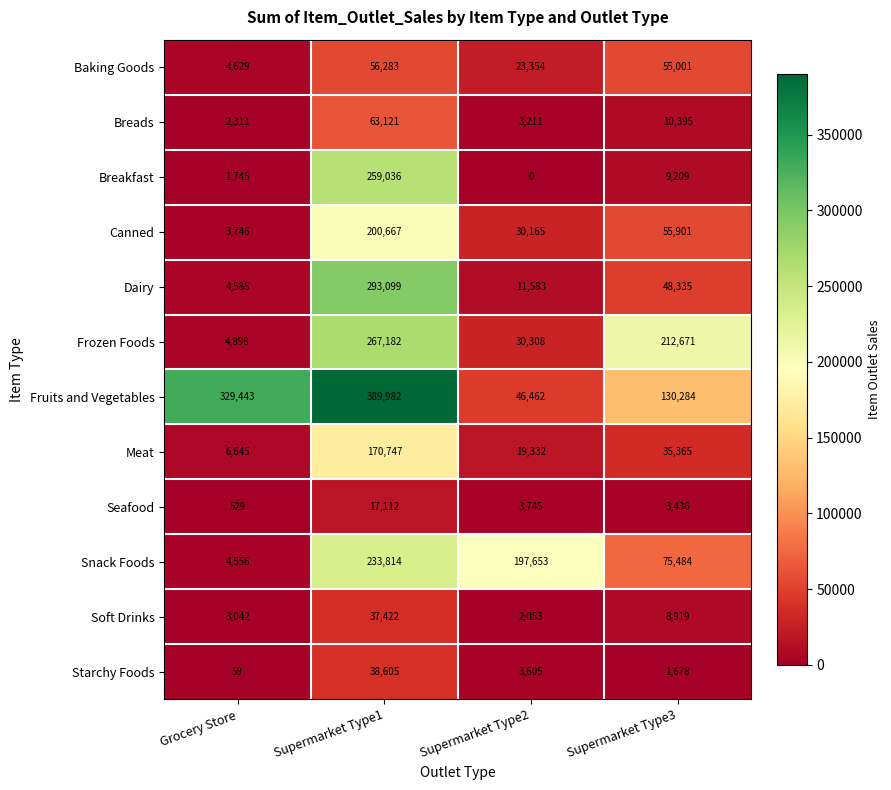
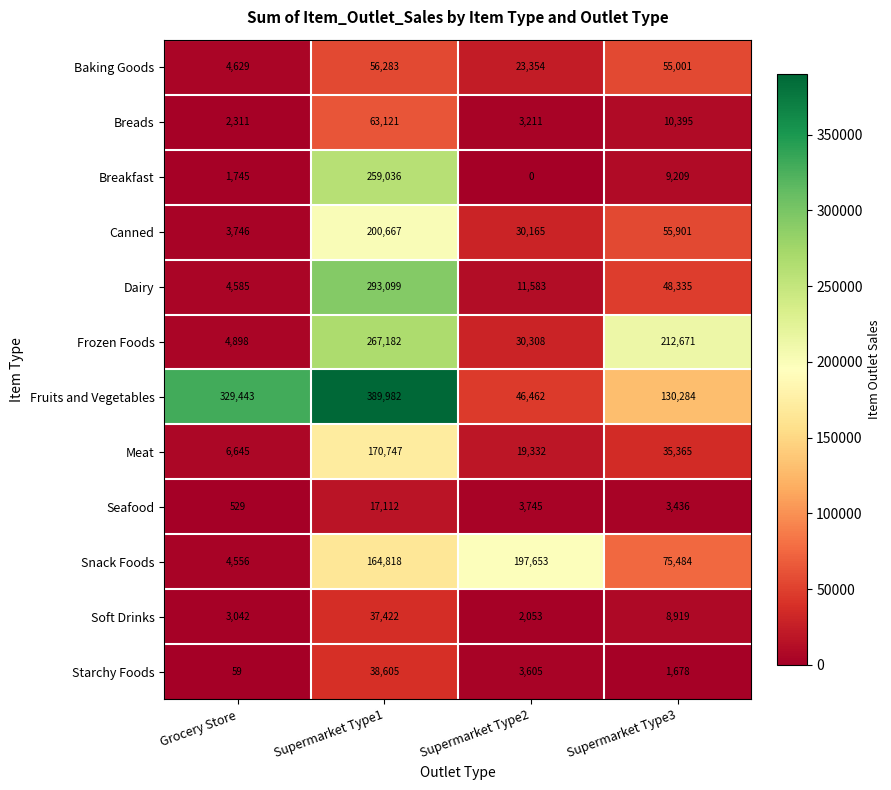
  {
    "Baking Goods": {
      "Grocery Store": "4,629",
      "Supermarket Type1": "56,283",
      "Supermarket Type2": "23,354",
      "Supermarket Type3": "55,001"
    },
    "Breads": {
      "Grocery Store": "2,311",
      "Supermarket Type1": "63,121",
      "Supermarket Type2": "3,211",
      "Supermarket Type3": "10,395"
    },
    "Breakfast": {
      "Grocery Store": "1,745",
      "Supermarket Type1": "259,036",
      "Supermarket Type2": "0",
      "Supermarket Type3": "9,209"
    },
    "Canned": {
      "Grocery Store": "3,746",
      "Supermarket Type1": "200,667",
      "Supermarket Type2": "30,165",
      "Supermarket Type3": "55,901"
    },
    "Dairy": {
      "Grocery Store": "4,585",
      "Supermarket Type1": "293,099",
      "Supermarket Type2": "11,583",
      "Supermarket Type3": "48,335"
    },
    "Frozen Foods": {
      "Grocery Store": "4,898",
      "Supermarket Type1": "267,182",
      "Supermarket Type2": "30,308",
      "Supermarket Type3": "212,671"
    },
    "Fruits and Vegetables": {
      "Grocery Store": "329,443",
      "Supermarket Type1": "389,982",
      "Supermarket Type2": "46,462",
      "Supermarket Type3": "130,284"
    },
    "Meat": {
      "Grocery Store": "6,645",
      "Supermarket Type1": "170,747",
      "Supermarket Type2": "19,332",
      "Supermarket Type3": "35,365"
    },
    "Seafood": {
      "Grocery Store": "529",
      "Supermarket Type1": "17,112",
      "Supermarket Type2": "3,745",
      "Supermarket Type3": "3,436"
    },
    "Snack Foods": {
      "Grocery Store": "4,556",
-     "Supermarket Type1": "233,814",
+     "Supermarket Type1": "164,818",
      "Supermarket Type2": "197,653",
      "Supermarket Type3": "75,484"
    },
    "Soft Drinks": {
      "Grocery Store": "3,042",
      "Supermarket Type1": "37,422",
      "Supermarket Type2": "2,053",
      "Supermarket Type3": "8,919"
    },
    "Starchy Foods": {
      "Grocery Store": "59",
      "Supermarket Type1": "38,605",
      "Supermarket Type2": "3,605",
      "Supermarket Type3": "1,678"
    }
  }
